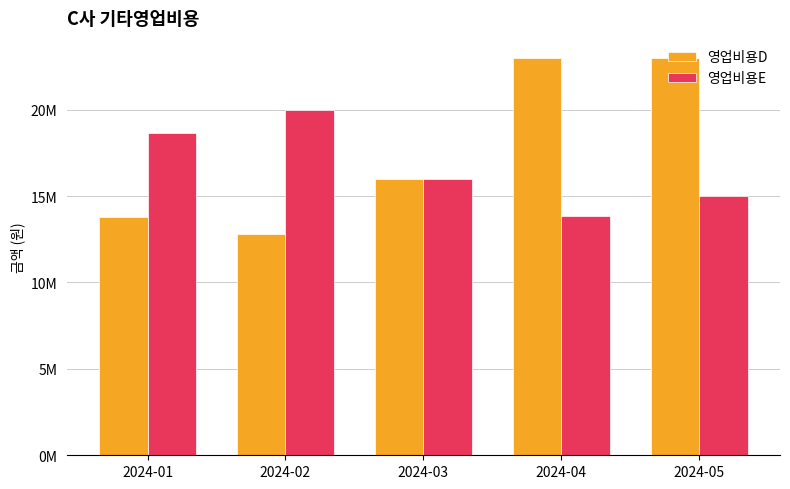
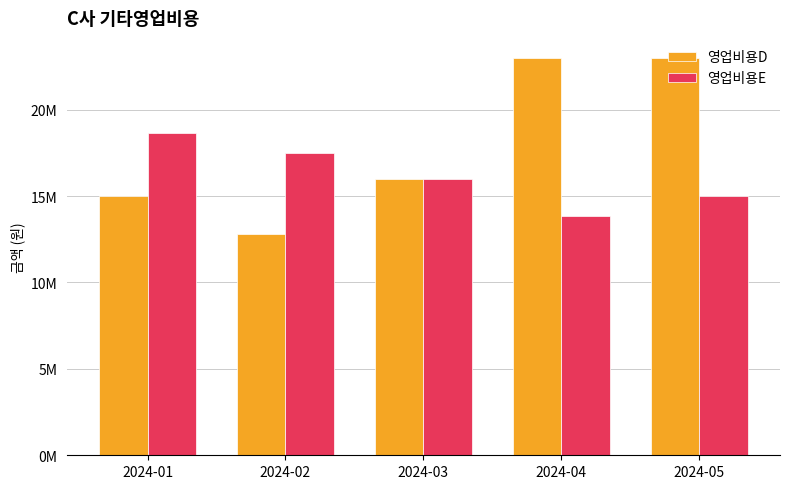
  {
    "영업비용D": {
-     "2024-01": 13800000,
+     "2024-01": 15000000,
      "2024-02": 12800000,
      "2024-03": 16000000,
      "2024-04": 23000000,
      "2024-05": 23000000
    },
    "영업비용E": {
      "2024-01": 18600000,
-     "2024-02": 20000000,
+     "2024-02": 17500000,
      "2024-03": 16000000,
      "2024-04": 13800000,
      "2024-05": 15000000
    }
  }
